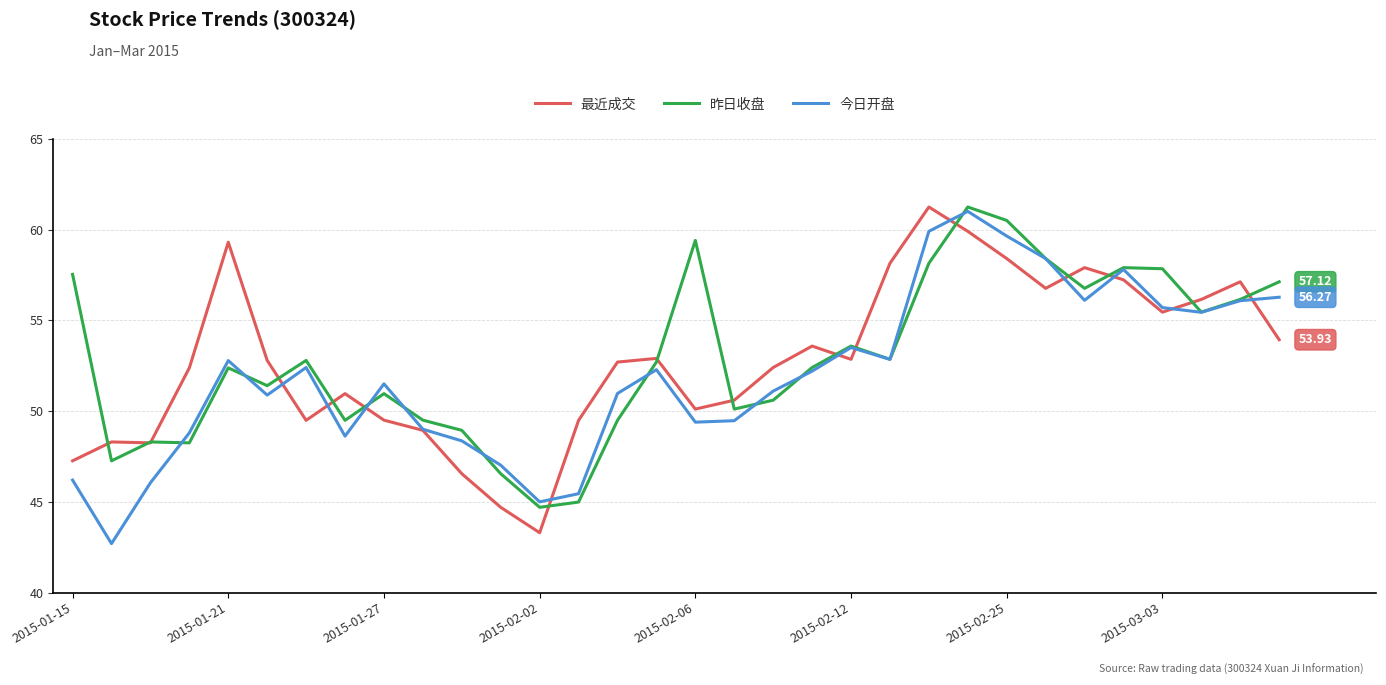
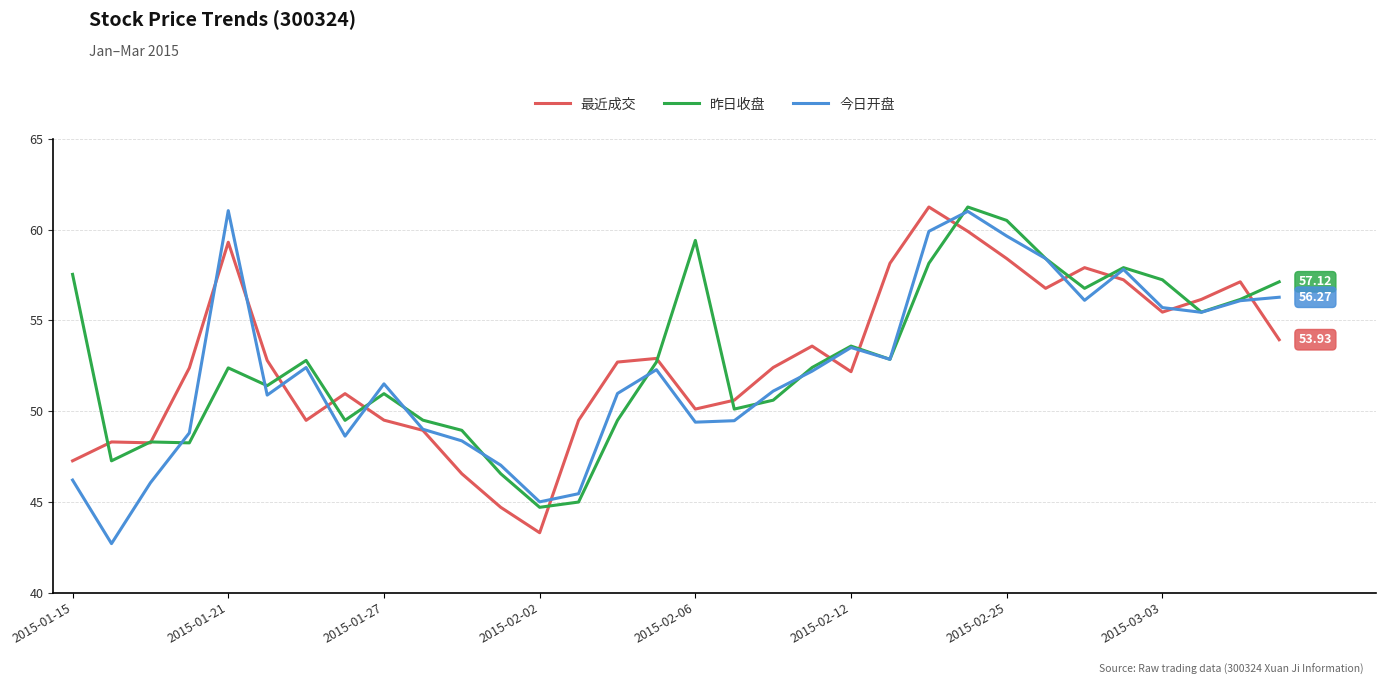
  {
    "最近成交": {
      "2015-01-15": 47.3,
      "2015-01-21": 59.3,
      "2015-01-27": 49.5,
      "2015-02-02": 43.3,
      "2015-02-06": 50.1,
-     "2015-02-12": 52.9,
+     "2015-02-12": 52.2,
      "2015-02-25": 58.4,
      "2015-03-03": 55.5
    },
    "昨日收盘": {
      "2015-01-15": 57.5,
      "2015-01-21": 52.4,
      "2015-01-27": 51.0,
      "2015-02-02": 44.7,
      "2015-02-06": 59.4,
      "2015-02-25": 60.5,
-     "2015-03-03": 57.8
+     "2015-03-03": 57.2
    },
    "今日开盘": {
      "2015-01-15": 46.2,
-     "2015-01-21": 52.8,
+     "2015-01-21": 61.0,
      "2015-01-27": 51.5,
      "2015-02-02": 45.0,
      "2015-02-06": 49.4,
      "2015-02-25": 59.6,
      "2015-03-03": 55.7
    }
  }
